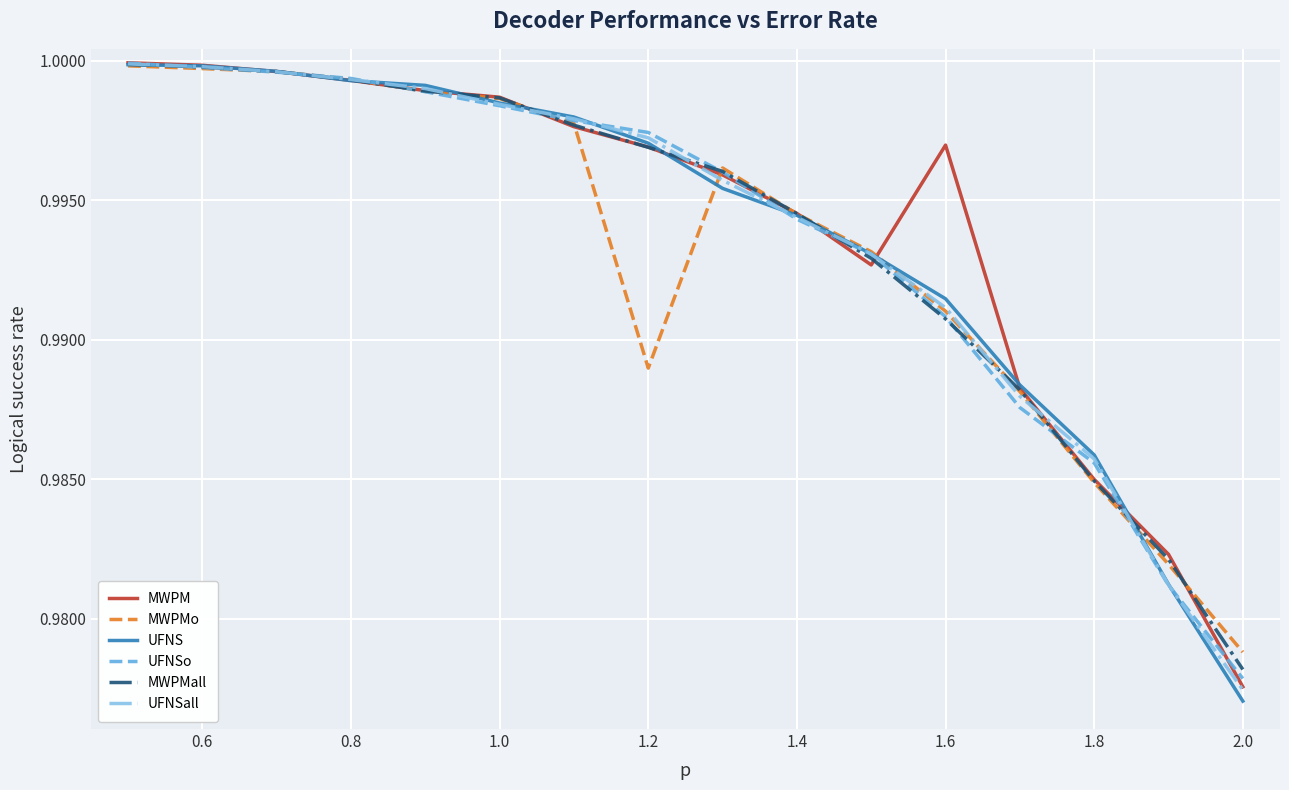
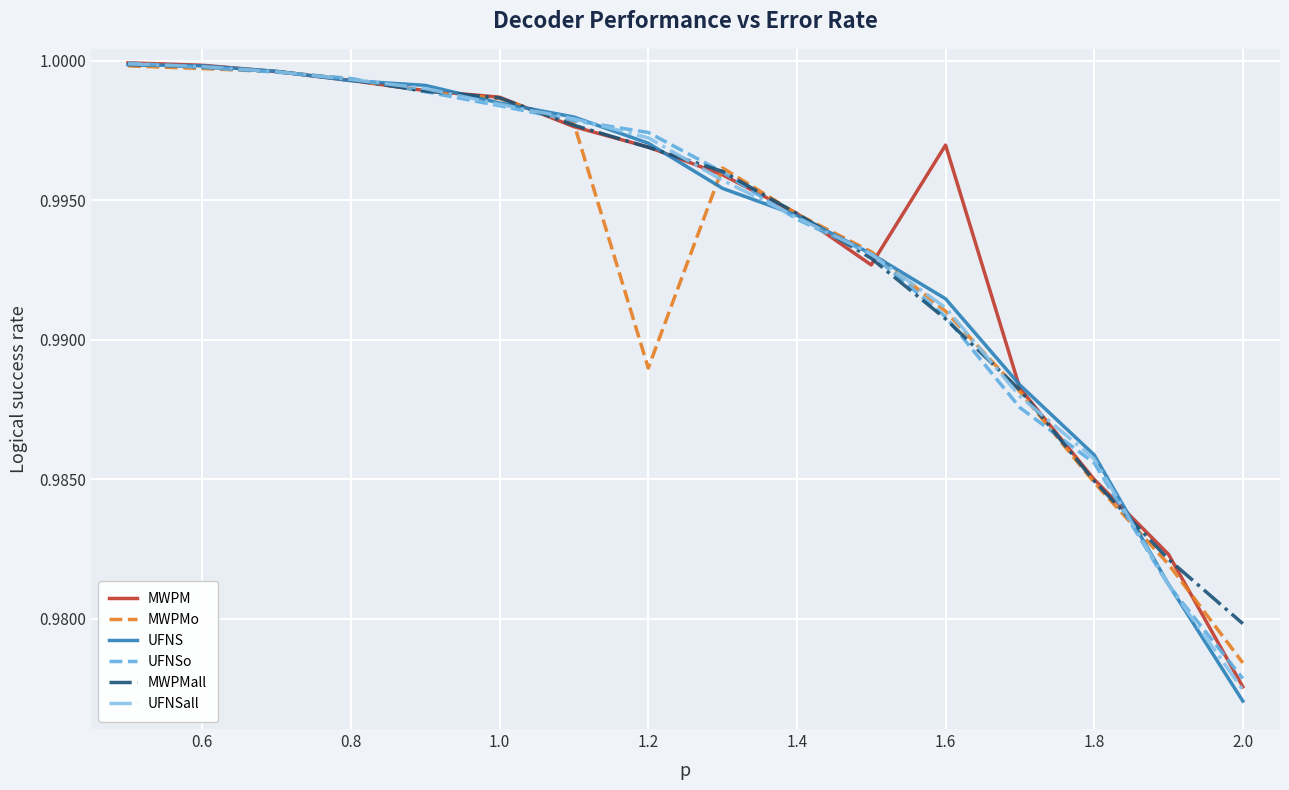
  {
    "MWPM": {
      "1.6": 0.9970,
      "2.0": 0.9776
    },
    "MWPMo": {
      "1.2": 0.9890,
      "1.6": 0.9910,
-     "2.0": 0.9788
+     "2.0": 0.9784
    },
    "UFNS": {
      "1.2": 0.9970,
      "1.6": 0.9915,
      "1.8": 0.9859,
      "2.0": 0.9771
    },
    "MWPMall": {
-     "2.0": 0.9782
+     "2.0": 0.9798
    }
  }
